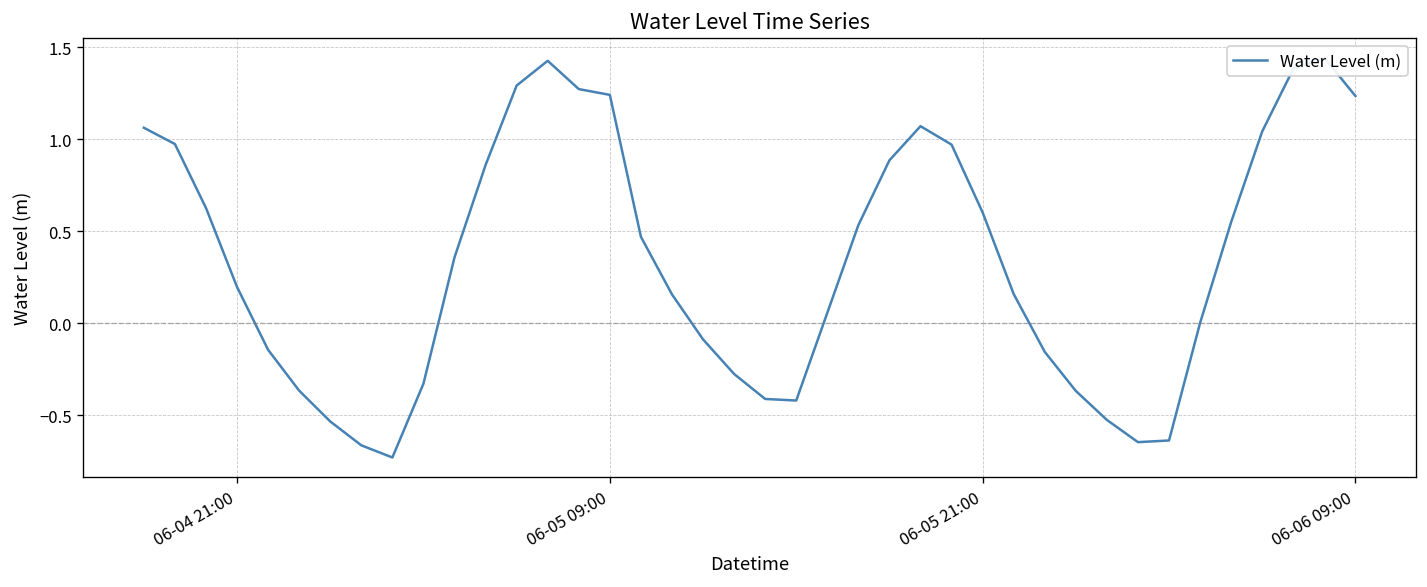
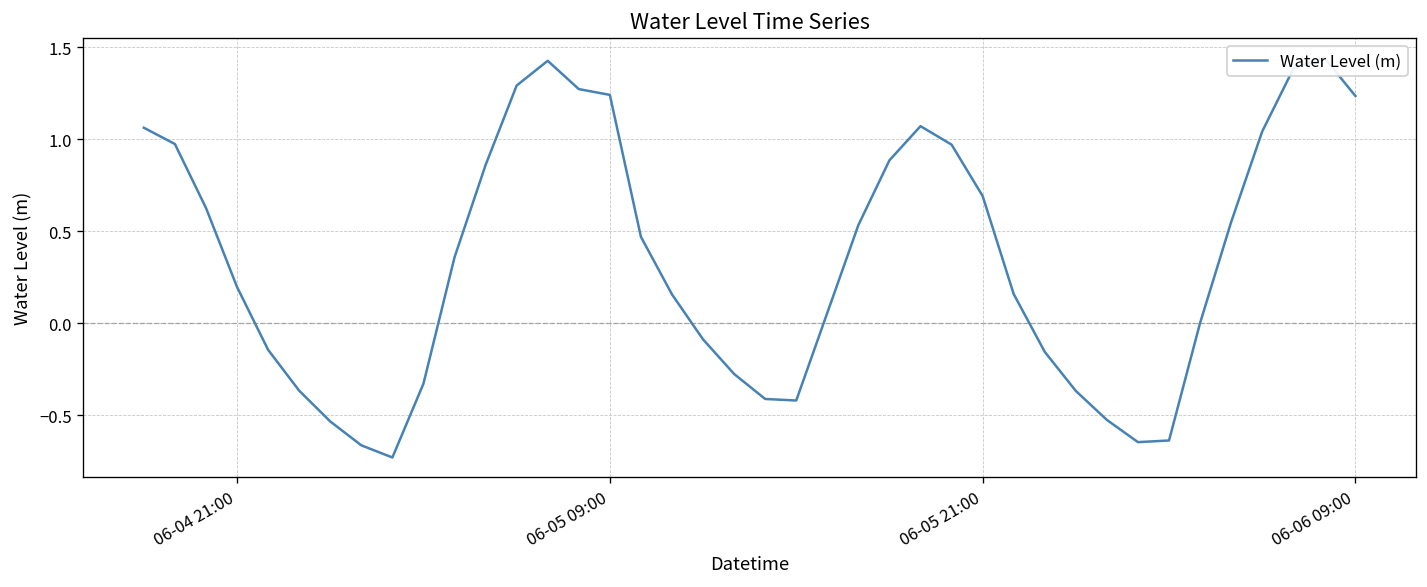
  {
    "06-04 21:00": 0.20,
    "06-05 09:00": 1.24,
-   "06-05 21:00": 0.60,
+   "06-05 21:00": 0.69,
    "06-06 09:00": 1.23
  }
